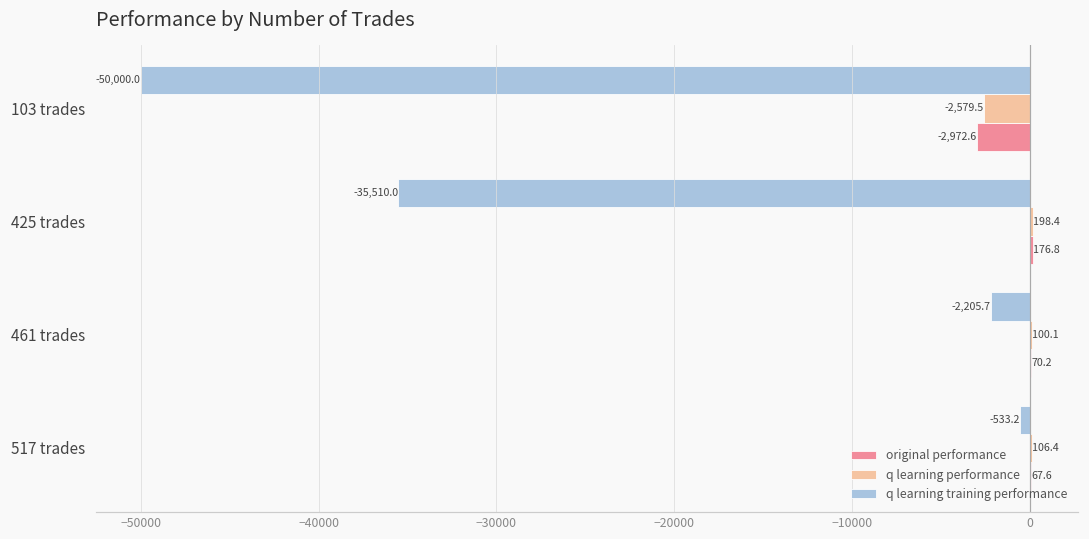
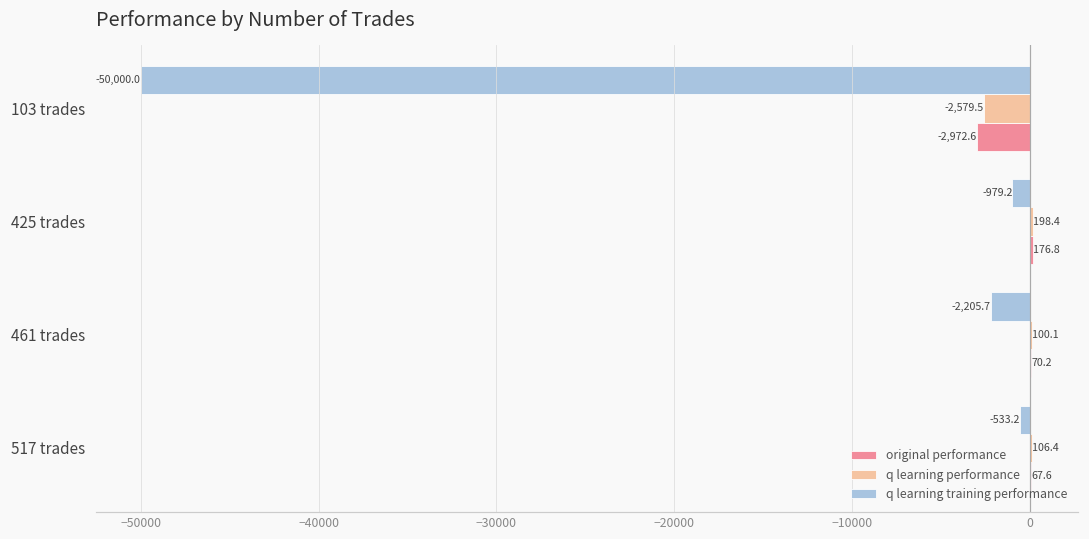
  {
    "q learning training performance": {
      "103 trades": "-50,000.0",
-     "425 trades": "-35,510.0",
+     "425 trades": "-979.2",
      "461 trades": "-2,205.7",
      "517 trades": "-533.2"
    }
  }
